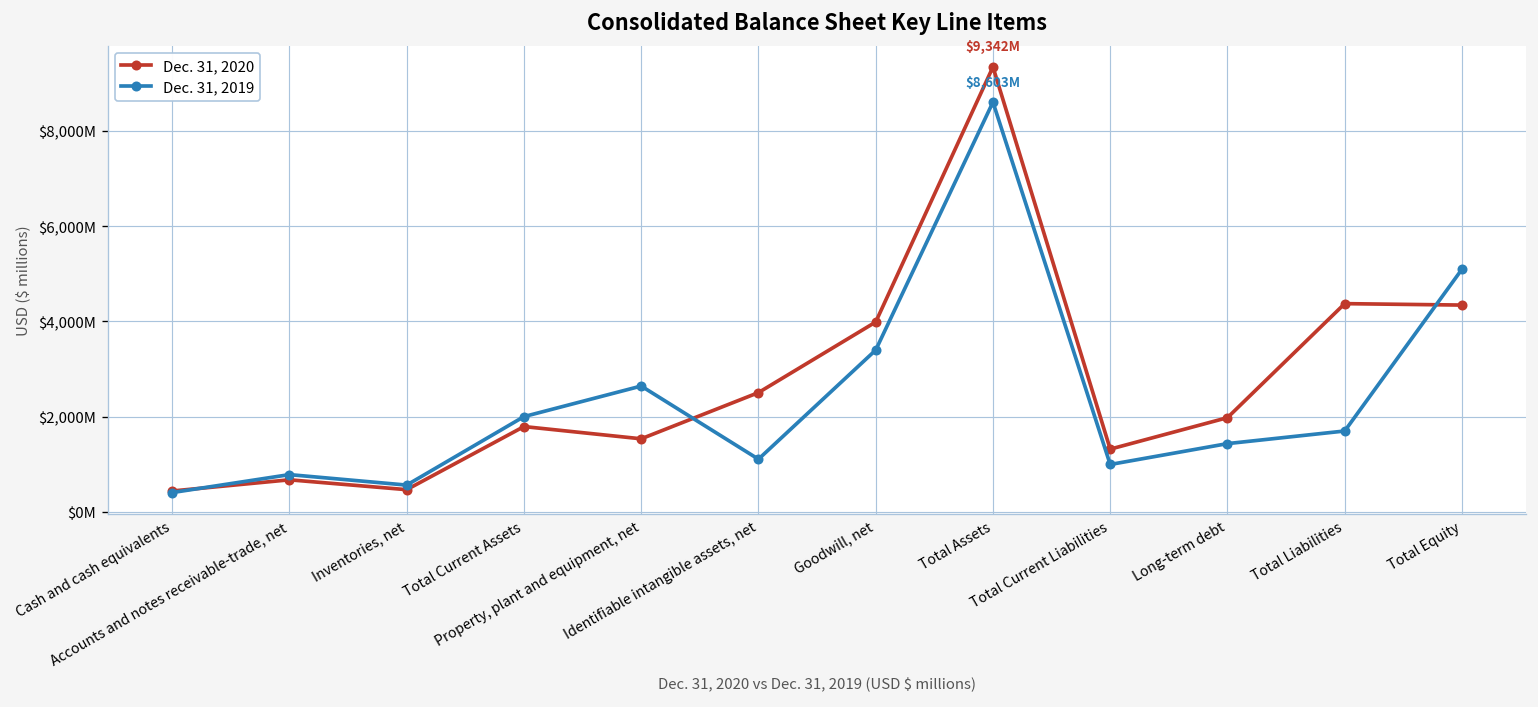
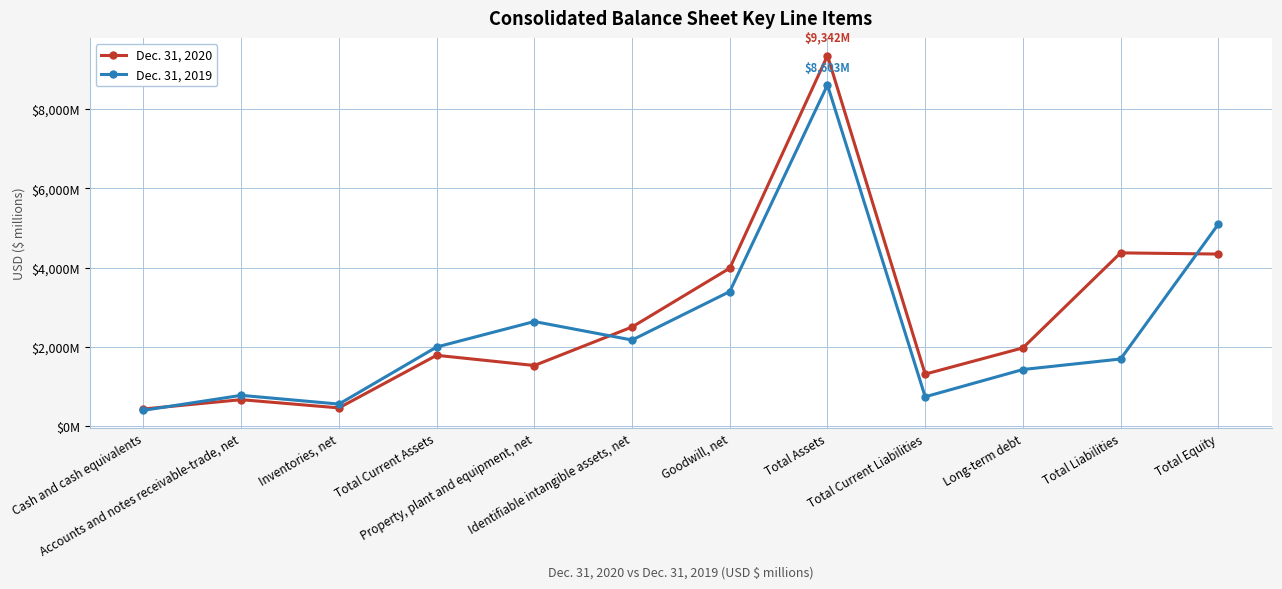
  {
    "Dec. 31, 2020": {
      "Total Assets": "$9,342M"
    },
    "Dec. 31, 2019": {
      "Accounts and notes receivable-trade, net": "$800,000,000",
      "Inventories, net": "$600,000,000",
      "Total Current Assets": "$2,000,000,000",
      "Property, plant and equipment, net": "$2,600,000,000",
-     "Identifiable intangible assets, net": "$1,100,000,000",
+     "Identifiable intangible assets, net": "$2,200,000,000",
      "Goodwill, net": "$3,400,000,000",
-     "Total Current Liabilities": "$1,000,000,000",
+     "Total Current Liabilities": "$700,000,000",
      "Long-term debt": "$1,400,000,000",
      "Total Liabilities": "$1,700,000,000",
      "Total Equity": "$5,100,000,000"
    }
  }
